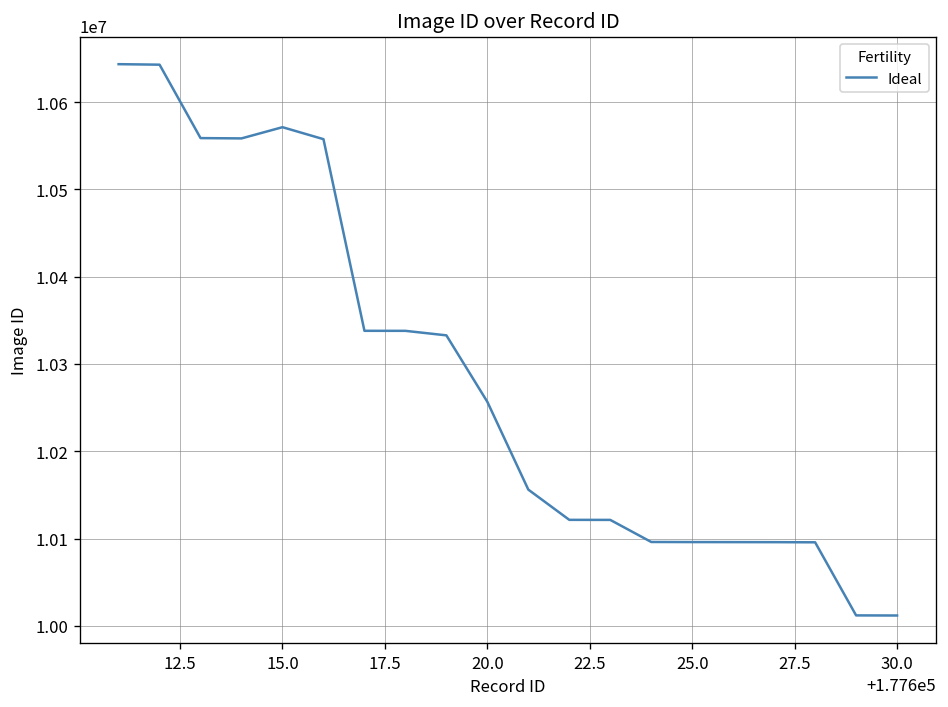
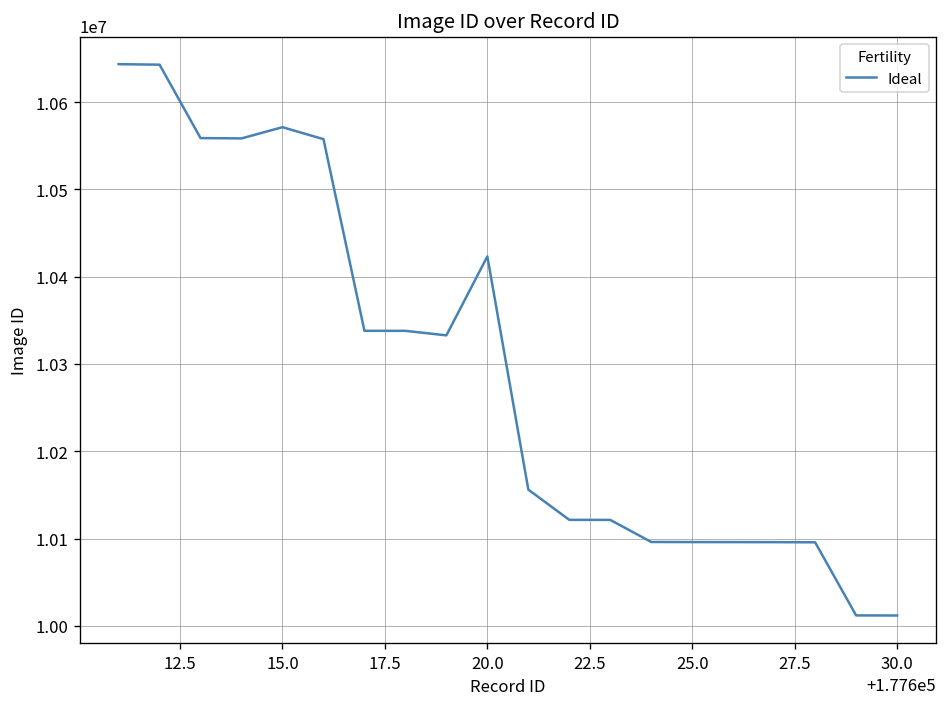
  {
    "15.0": 10570000,
-   "20.0": 10260000,
+   "20.0": 10420000,
    "25.0": 10100000,
    "30.0": 10010000
  }
